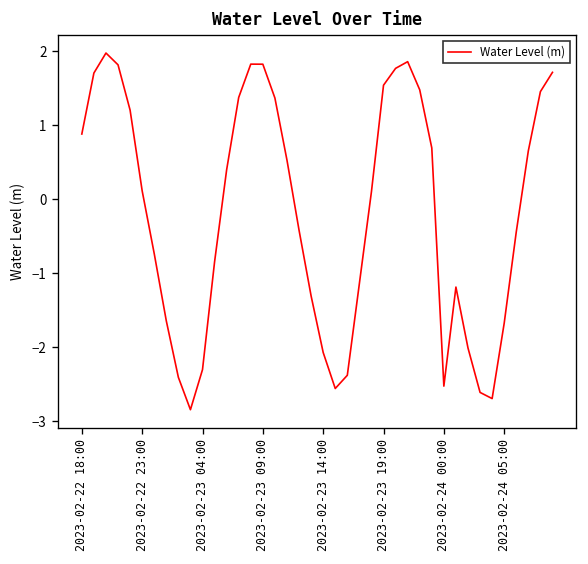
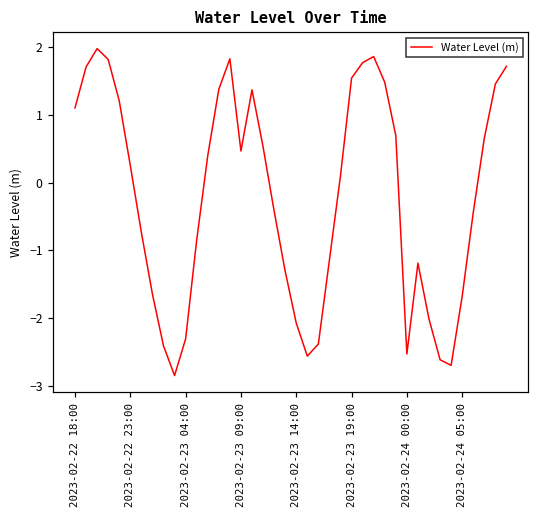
  {
-   "2023-02-22 18:00": 0.9,
-   "2023-02-22 23:00": 0.1,
+   "2023-02-22 18:00": 1.1,
+   "2023-02-22 23:00": 0.3,
    "2023-02-23 04:00": -2.3,
-   "2023-02-23 09:00": 1.8,
+   "2023-02-23 09:00": 0.5,
    "2023-02-23 14:00": -2.1,
    "2023-02-23 19:00": 1.5,
    "2023-02-24 00:00": -2.5,
    "2023-02-24 05:00": -1.7
  }
